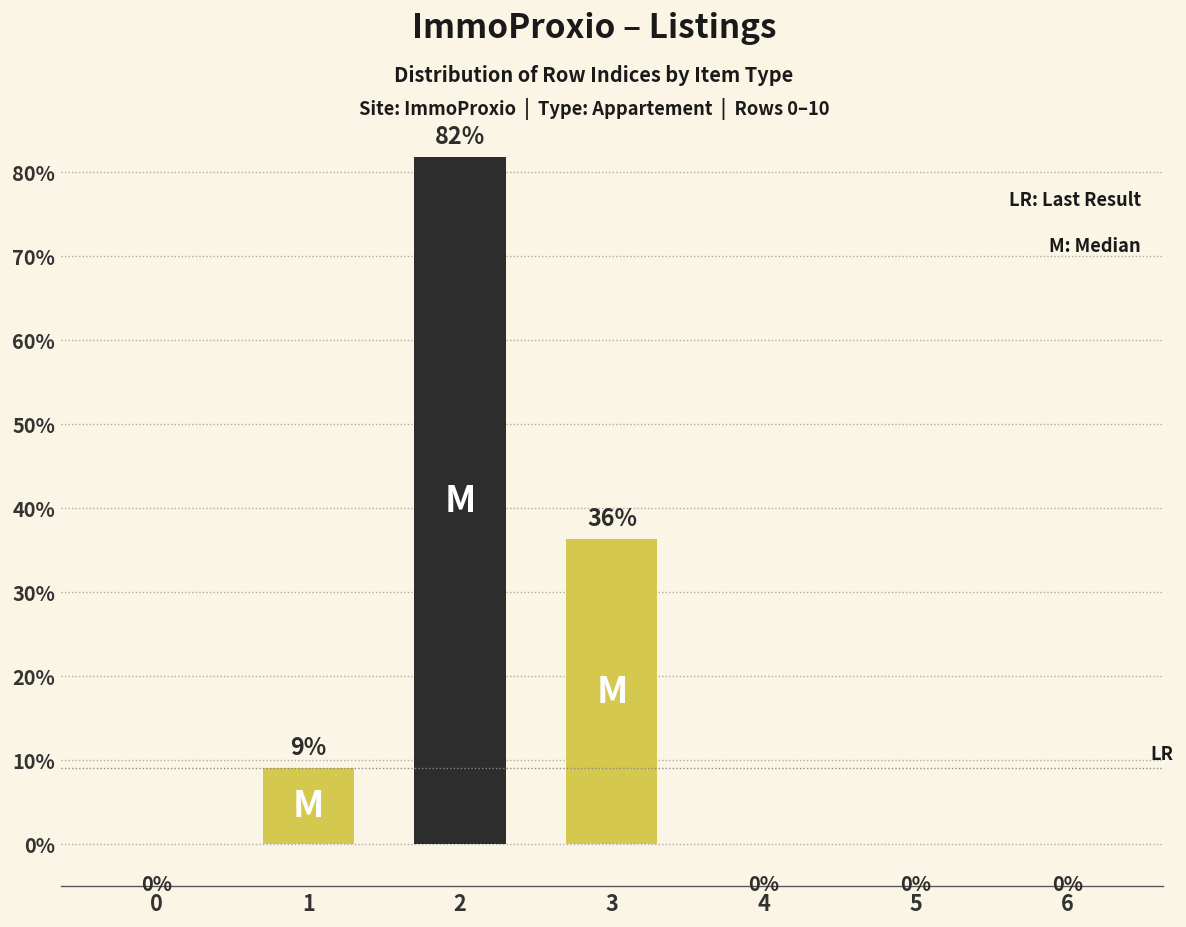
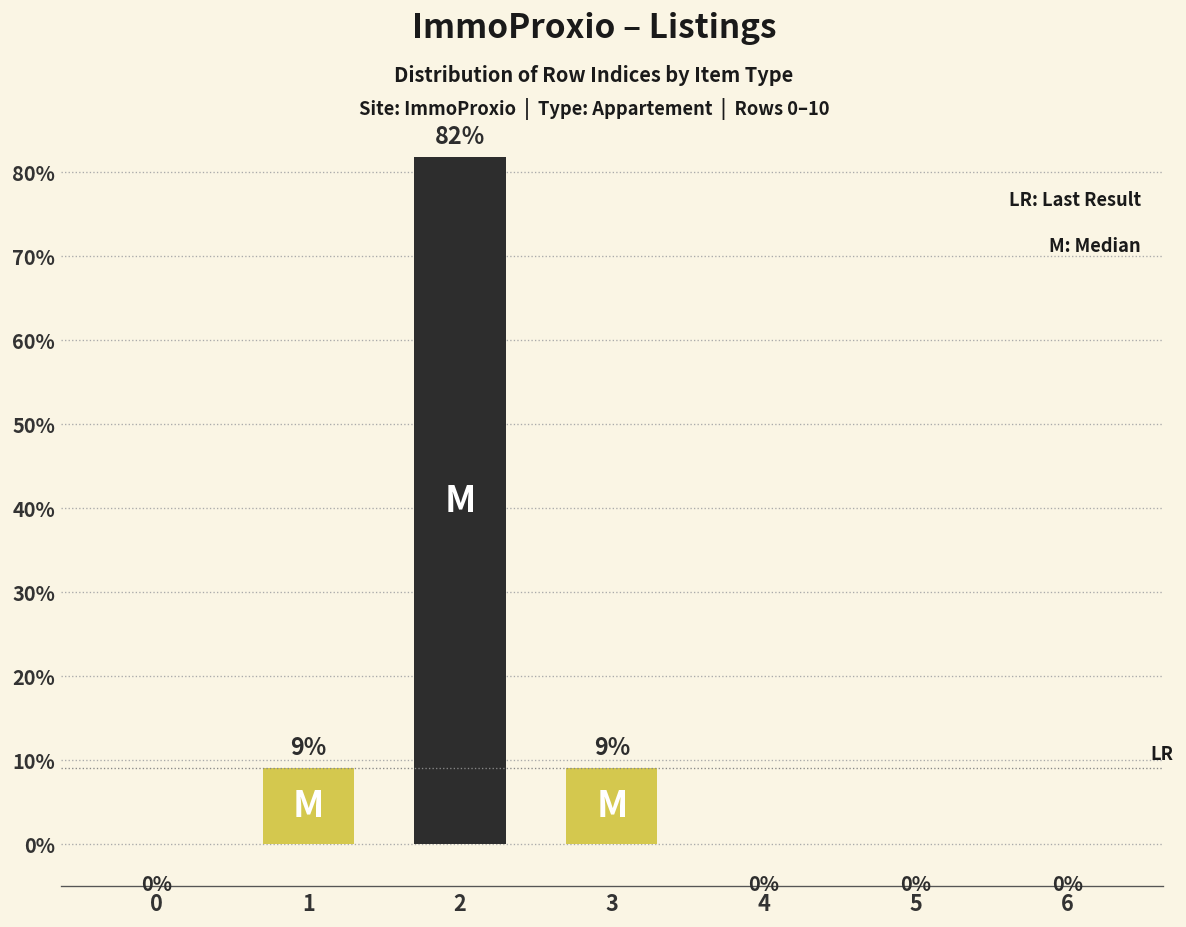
  {
    "0": "0%",
    "1": "9%",
    "2": "82%",
-   "3": "36%",
+   "3": "9%",
    "4": "0%",
    "5": "0%",
    "6": "0%"
  }
